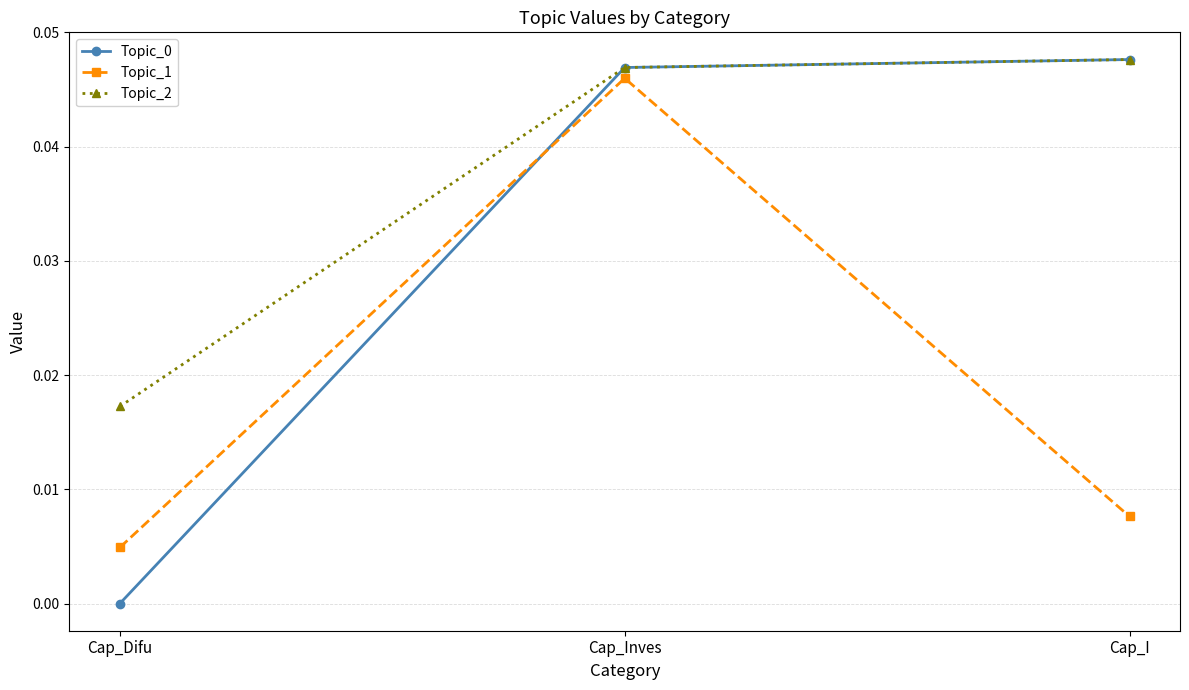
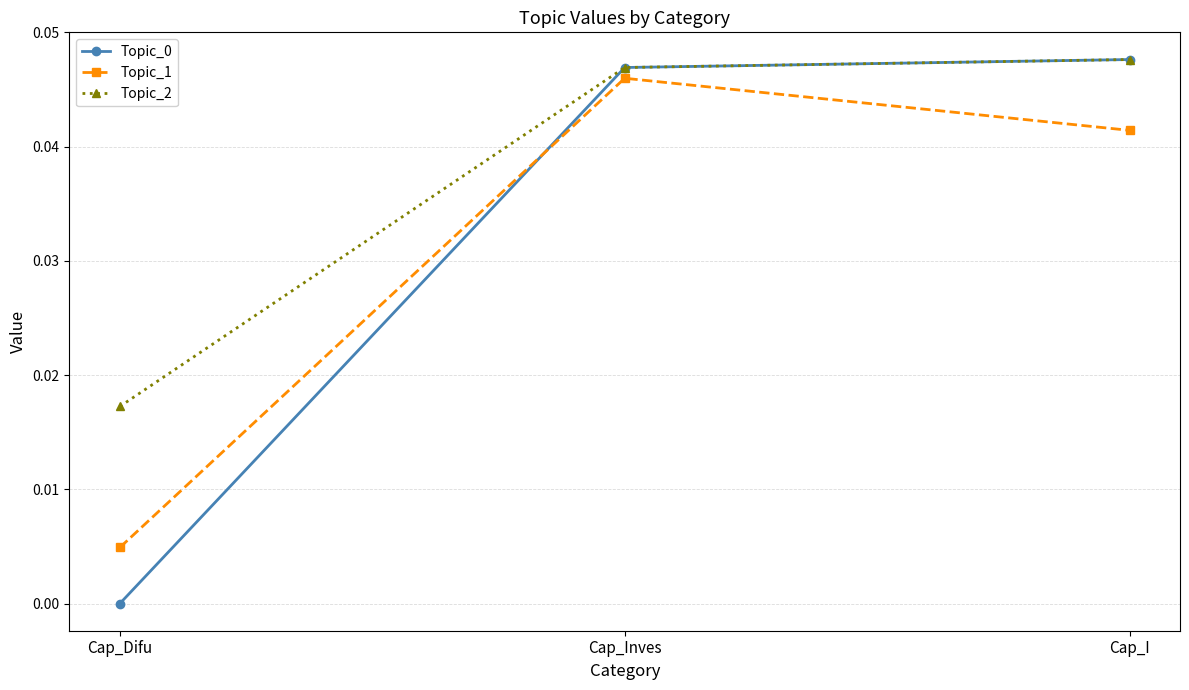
  {
    "Topic_0": {
      "Cap_Difu": 0.0000
    },
    "Topic_1": {
      "Cap_Difu": 0.0049,
      "Cap_Inves": 0.0460,
-     "Cap_I": 0.0076
+     "Cap_I": 0.0414
    },
    "Topic_2": {
      "Cap_Difu": 0.0173
    }
  }
